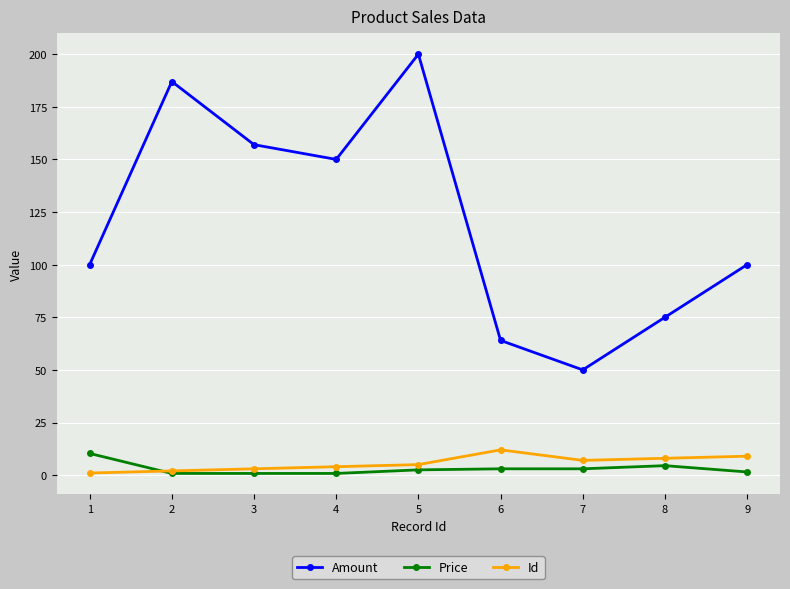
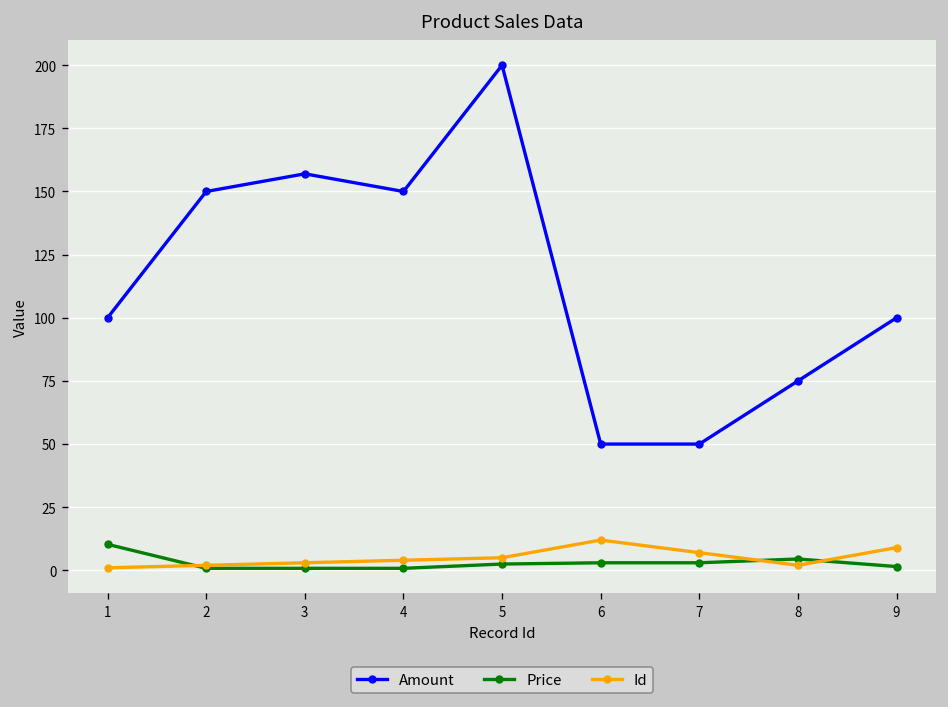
  {
    "Amount": {
      "1": 100,
-     "2": 187,
+     "2": 150,
      "3": 157,
      "4": 150,
      "5": 200,
-     "6": 64,
+     "6": 50,
      "7": 50,
      "8": 75,
      "9": 100
    },
    "Price": {
      "1": 10,
      "3": 1,
      "4": 1,
      "5": 3,
      "6": 3,
      "7": 3,
      "8": 5,
      "9": 2
    },
    "Id": {
      "1": 1,
      "3": 3,
      "4": 4,
      "5": 5,
      "6": 12,
      "7": 7,
-     "8": 8,
+     "8": 2,
      "9": 9
    }
  }
